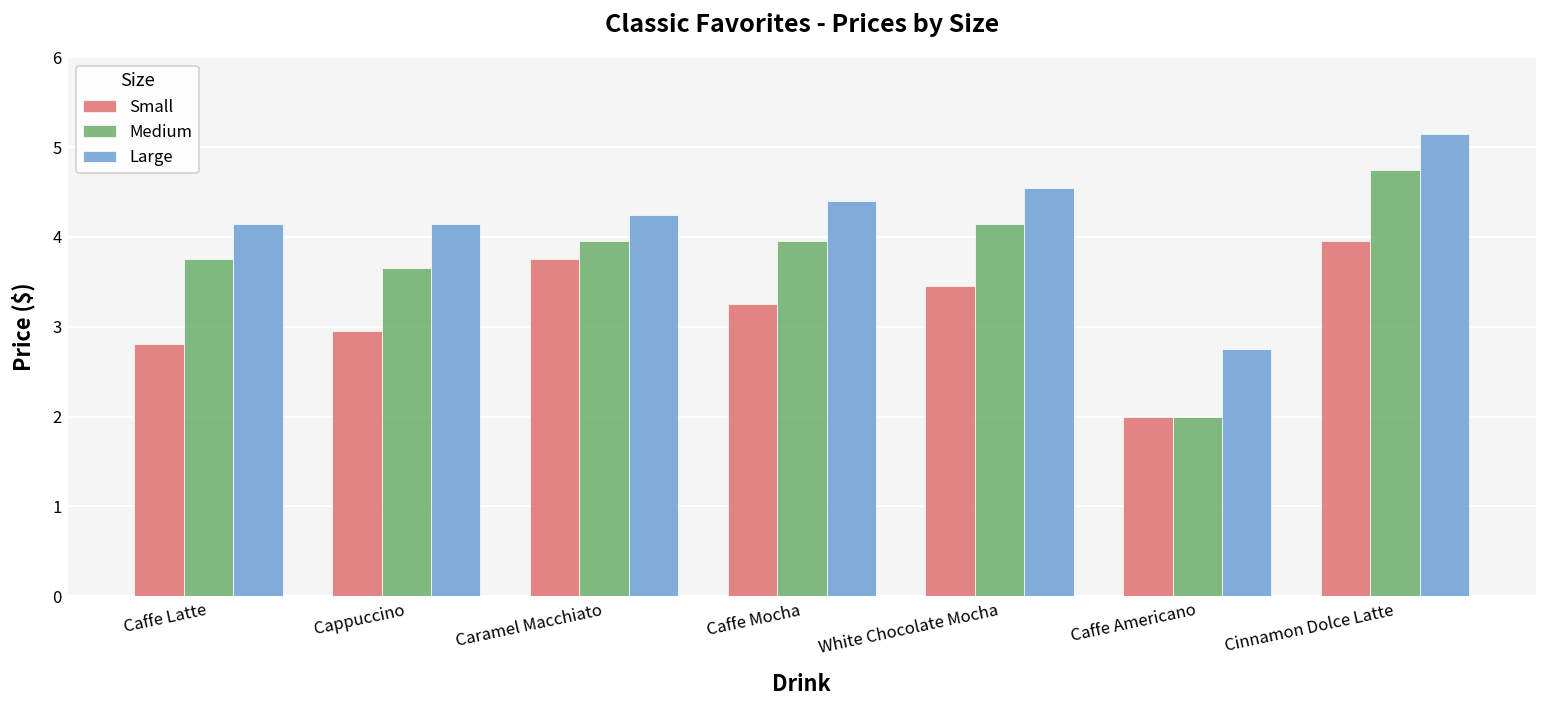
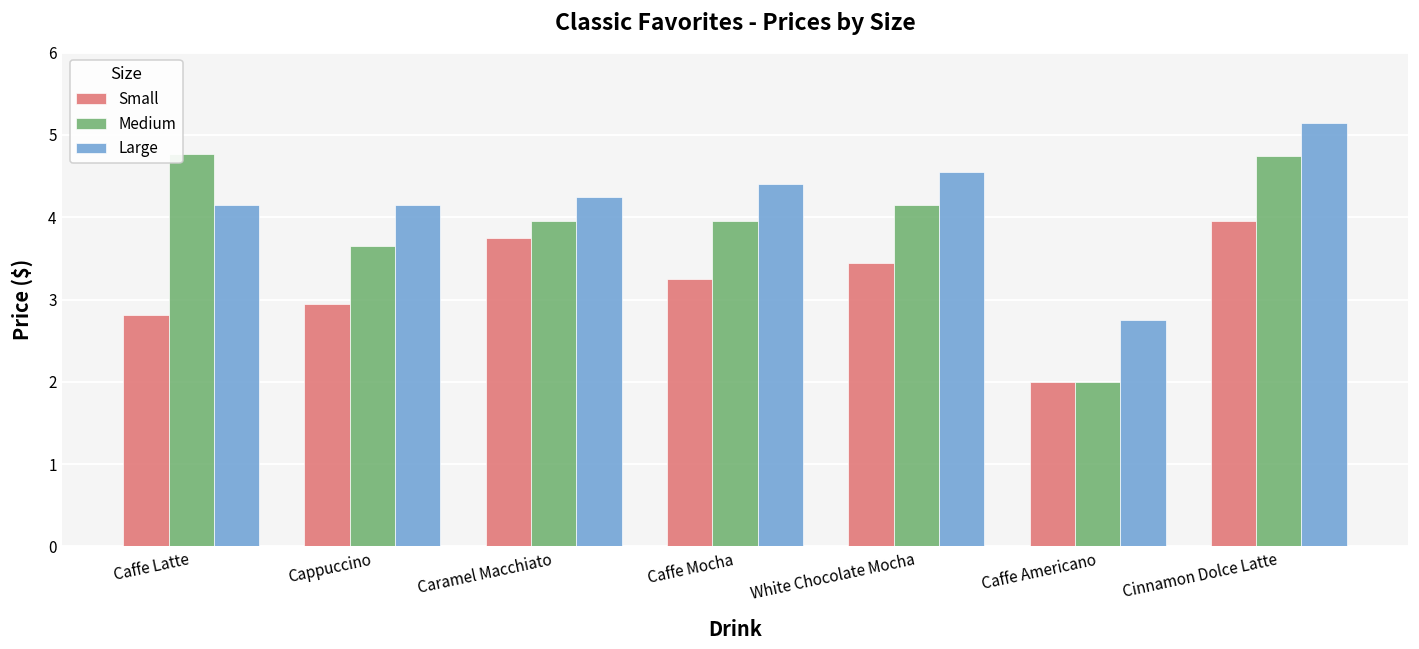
  {
    "Small": {
      "Caffe Latte": 2.8,
      "Cappuccino": 3.0,
      "Caramel Macchiato": 3.8,
      "Caffe Mocha": 3.3,
      "White Chocolate Mocha": 3.5,
      "Caffe Americano": 2.0,
      "Cinnamon Dolce Latte": 4.0
    },
    "Medium": {
-     "Caffe Latte": 3.8,
+     "Caffe Latte": 4.8,
      "Cappuccino": 3.7,
      "Caramel Macchiato": 4.0,
      "Caffe Mocha": 4.0,
      "White Chocolate Mocha": 4.2,
      "Caffe Americano": 2.0,
      "Cinnamon Dolce Latte": 4.8
    },
    "Large": {
      "Caffe Latte": 4.2,
      "Cappuccino": 4.2,
      "Caramel Macchiato": 4.3,
      "Caffe Mocha": 4.4,
      "White Chocolate Mocha": 4.6,
      "Caffe Americano": 2.8,
      "Cinnamon Dolce Latte": 5.2
    }
  }
